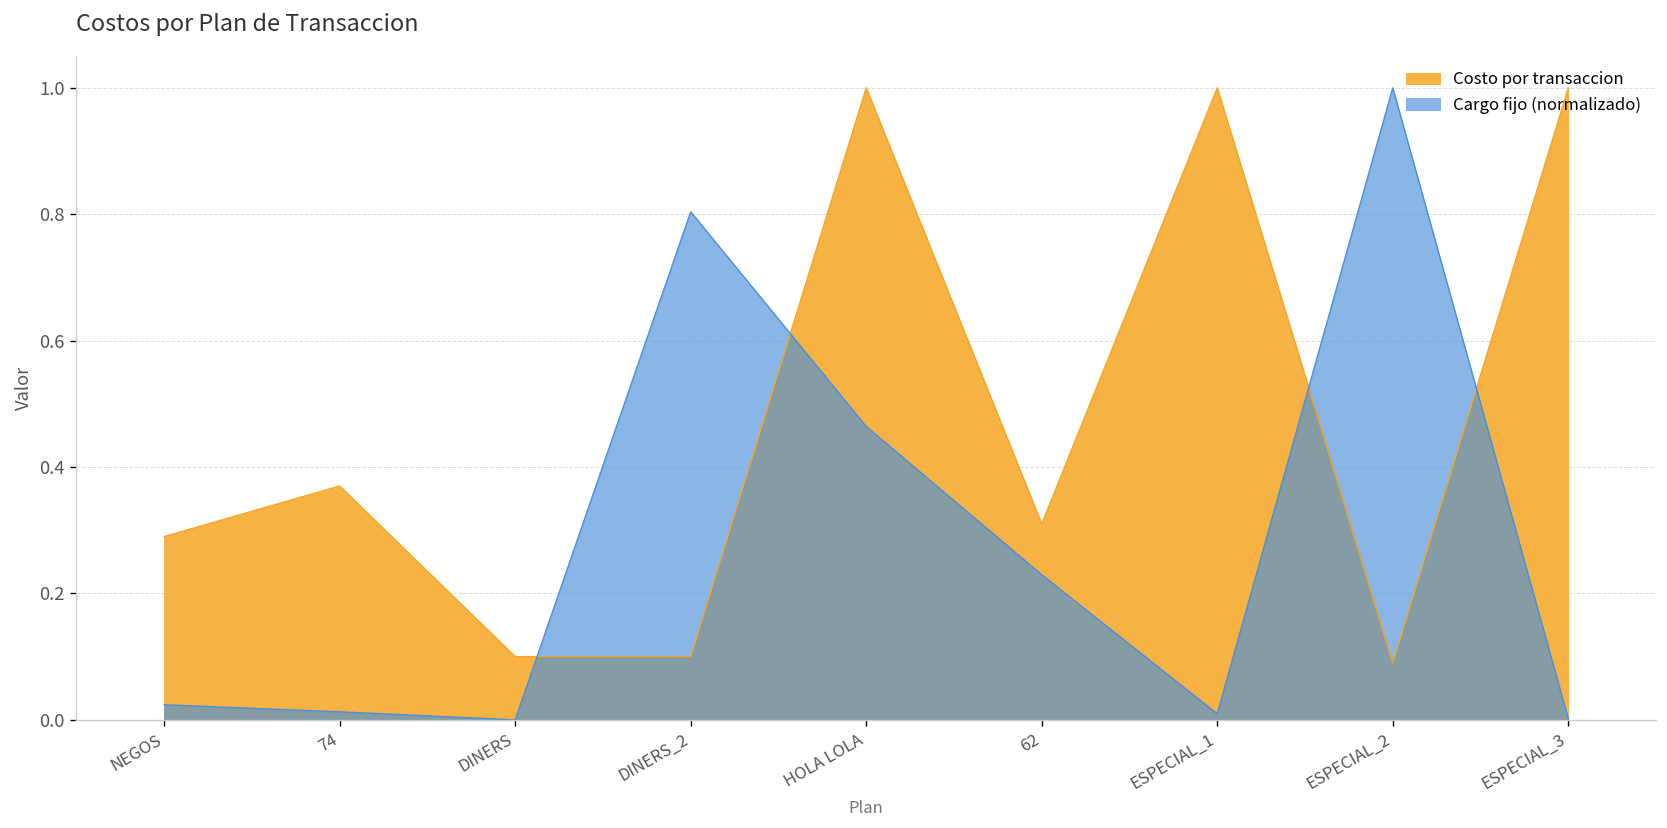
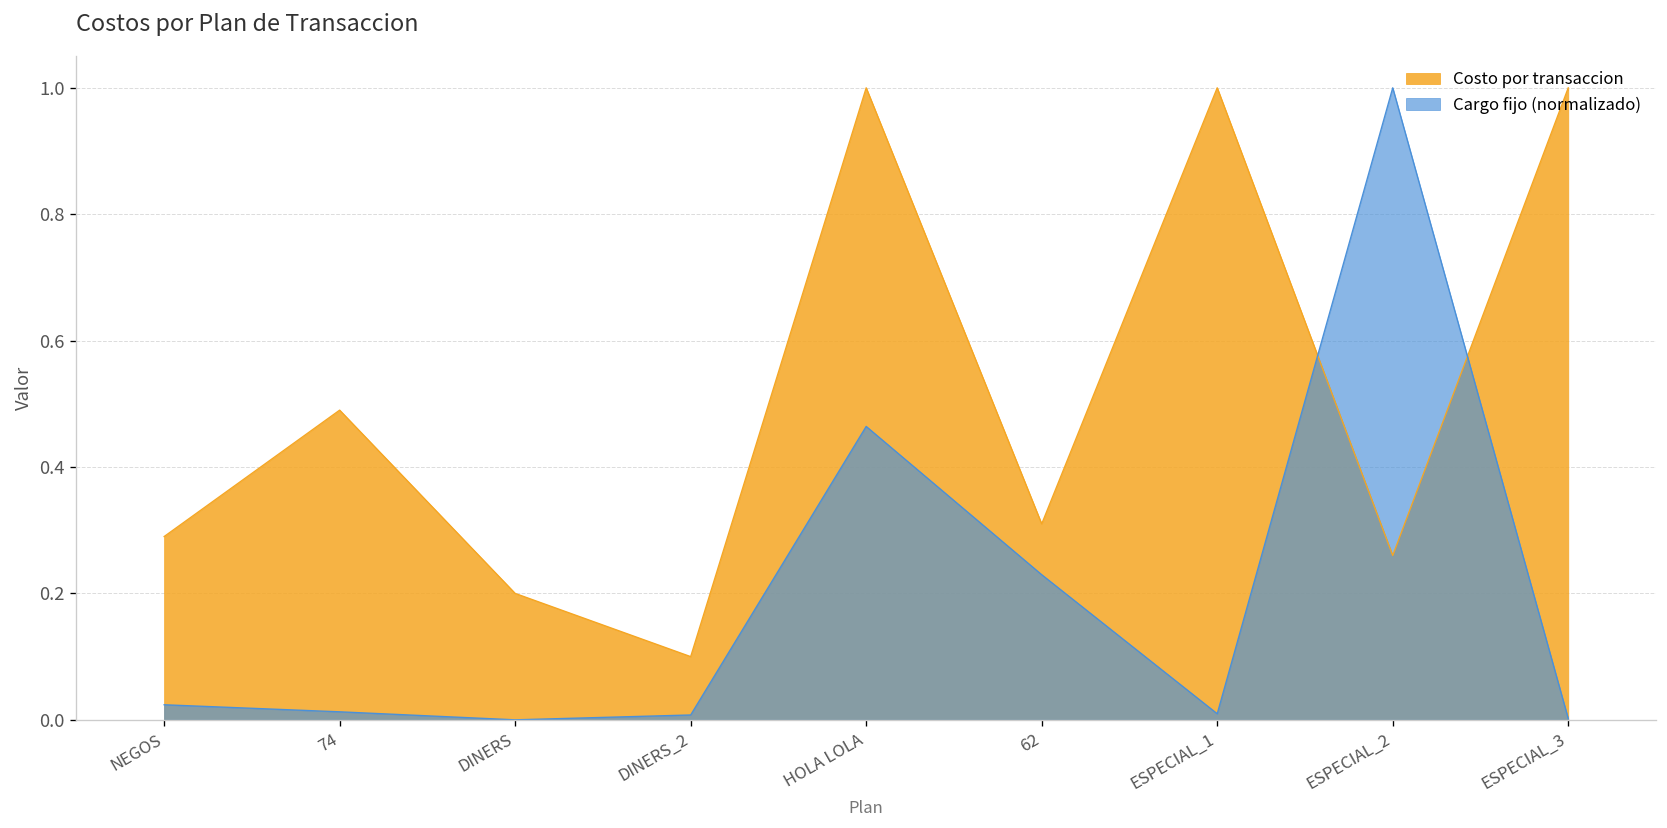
  {
    "Costo por transaccion": {
      "NEGOS": 0.29,
-     "74": 0.37,
-     "DINERS": 0.1,
+     "74": 0.49,
+     "DINERS": 0.2,
      "DINERS_2": 0.10,
      "HOLA LOLA": 1.00,
      "62": 0.31,
      "ESPECIAL_1": 1.00,
-     "ESPECIAL_2": 0.09,
+     "ESPECIAL_2": 0.26,
      "ESPECIAL_3": 1.00
    },
    "Cargo fijo (normalizado)": {
      "NEGOS": 0.02,
      "74": 0.01,
      "DINERS": 0.00,
-     "DINERS_2": 0.80,
+     "DINERS_2": 0.01,
      "HOLA LOLA": 0.46,
      "62": 0.23,
      "ESPECIAL_1": 0.01,
      "ESPECIAL_2": 1.00,
      "ESPECIAL_3": 0.00
    }
  }
